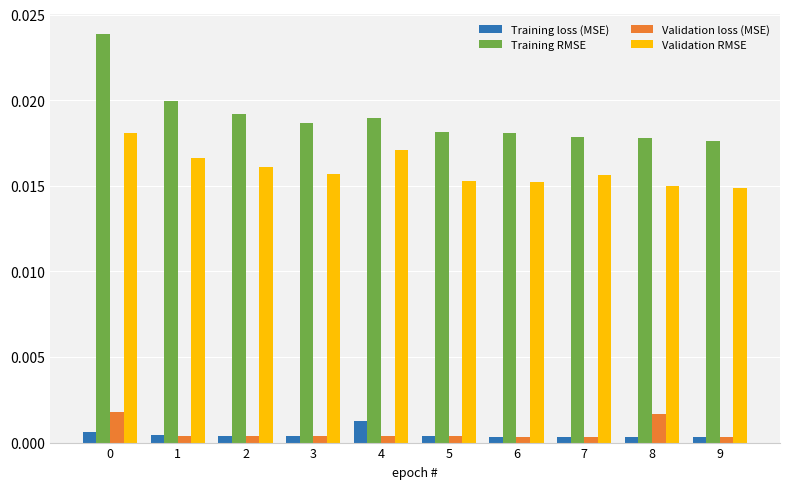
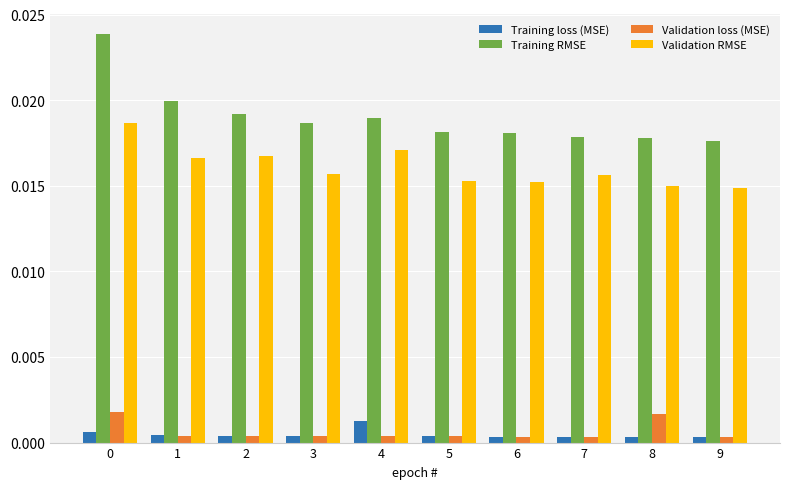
  {
    "Training loss (MSE)": {
      "0": 0.0006,
      "1": 0.0004,
      "2": 0.0004,
      "3": 0.0004,
      "4": 0.0013,
      "5": 0.0004,
      "6": 0.0004,
      "7": 0.0003,
      "8": 0.0003,
      "9": 0.0003
    },
    "Training RMSE": {
      "0": 0.0239,
      "1": 0.0199,
      "2": 0.0192,
      "3": 0.0187,
      "4": 0.0190,
      "5": 0.0182,
      "6": 0.0181,
      "7": 0.0178,
      "8": 0.0178,
      "9": 0.0176
    },
    "Validation loss (MSE)": {
      "0": 0.0018,
      "1": 0.0004,
      "2": 0.0004,
      "3": 0.0004,
      "4": 0.0004,
      "5": 0.0004,
      "6": 0.0004,
      "7": 0.0003,
      "8": 0.0017,
      "9": 0.0003
    },
    "Validation RMSE": {
-     "0": 0.0181,
+     "0": 0.0187,
      "1": 0.0166,
-     "2": 0.0161,
+     "2": 0.0167,
      "3": 0.0157,
      "4": 0.0171,
      "5": 0.0153,
      "6": 0.0152,
      "7": 0.0156,
      "8": 0.0150,
      "9": 0.0149
    }
  }
